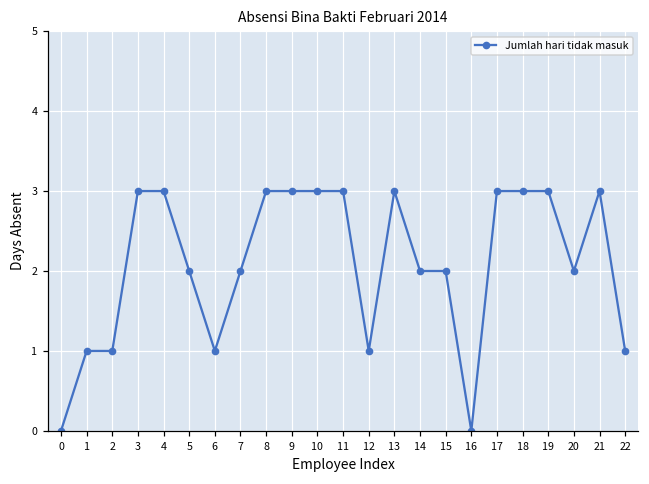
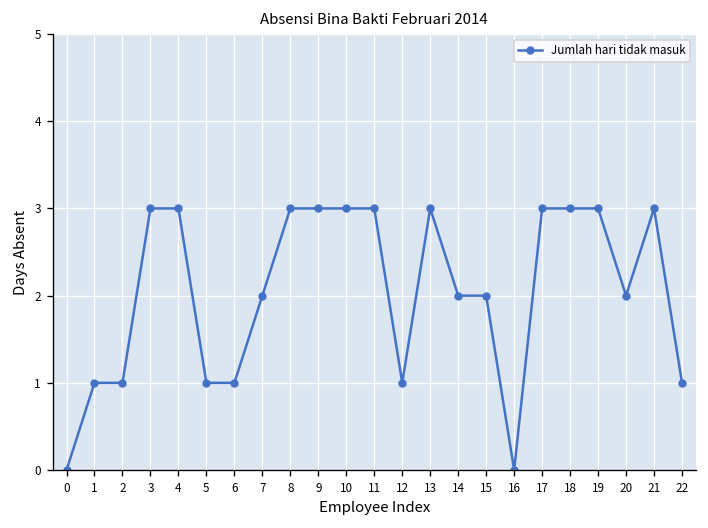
  {
    "0": 0,
    "1": 1,
    "2": 1,
    "3": 3,
    "4": 3,
-   "5": 2,
+   "5": 1,
    "6": 1,
    "7": 2,
    "8": 3,
    "9": 3,
    "10": 3,
    "11": 3,
    "12": 1,
    "13": 3,
    "14": 2,
    "15": 2,
    "16": 0,
    "17": 3,
    "18": 3,
    "19": 3,
    "20": 2,
    "21": 3,
    "22": 1
  }
